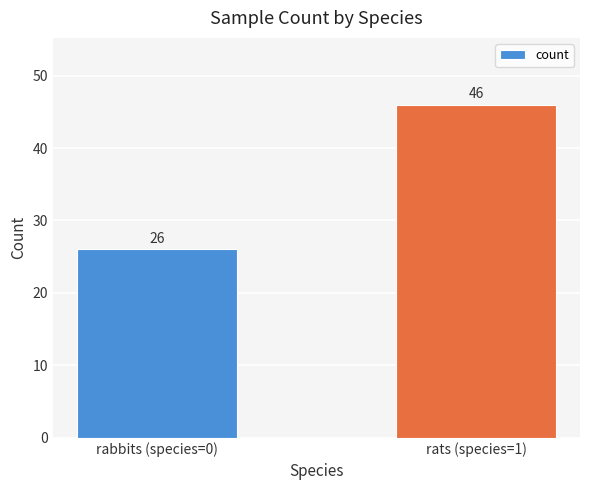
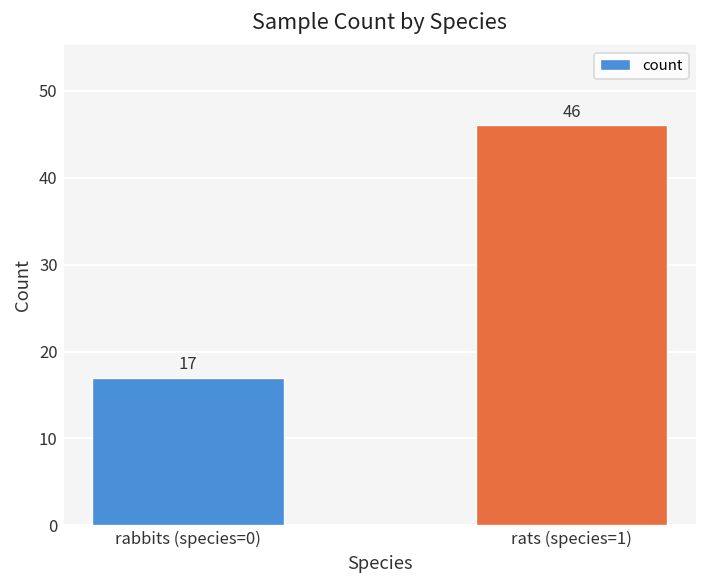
  {
-   "rabbits (species=0)": 26,
+   "rabbits (species=0)": 17,
    "rats (species=1)": 46
  }
